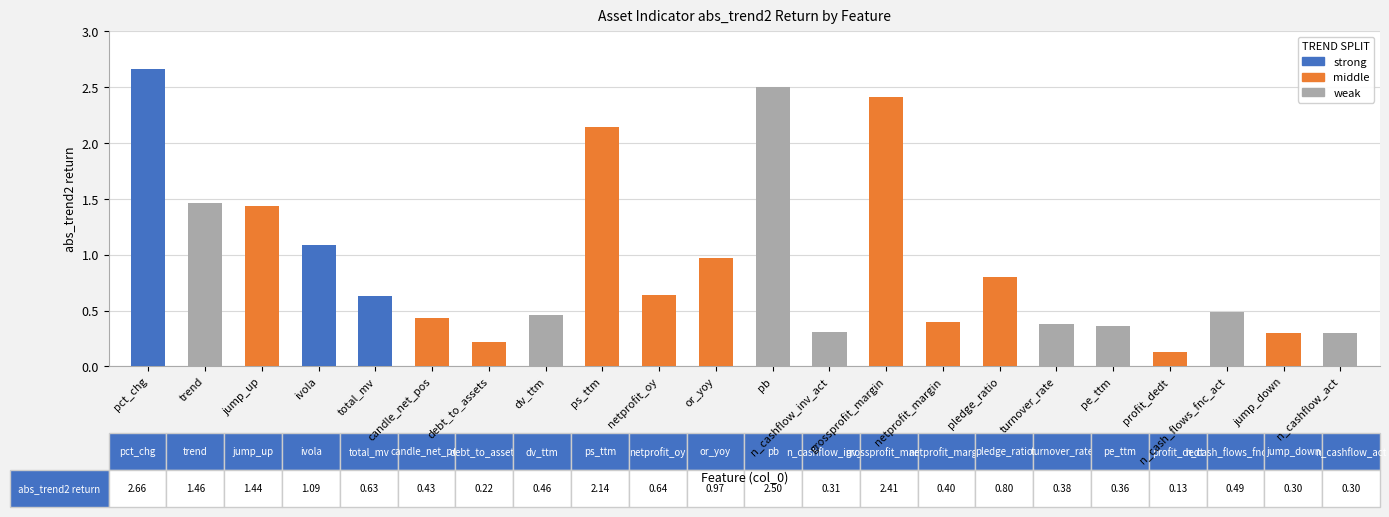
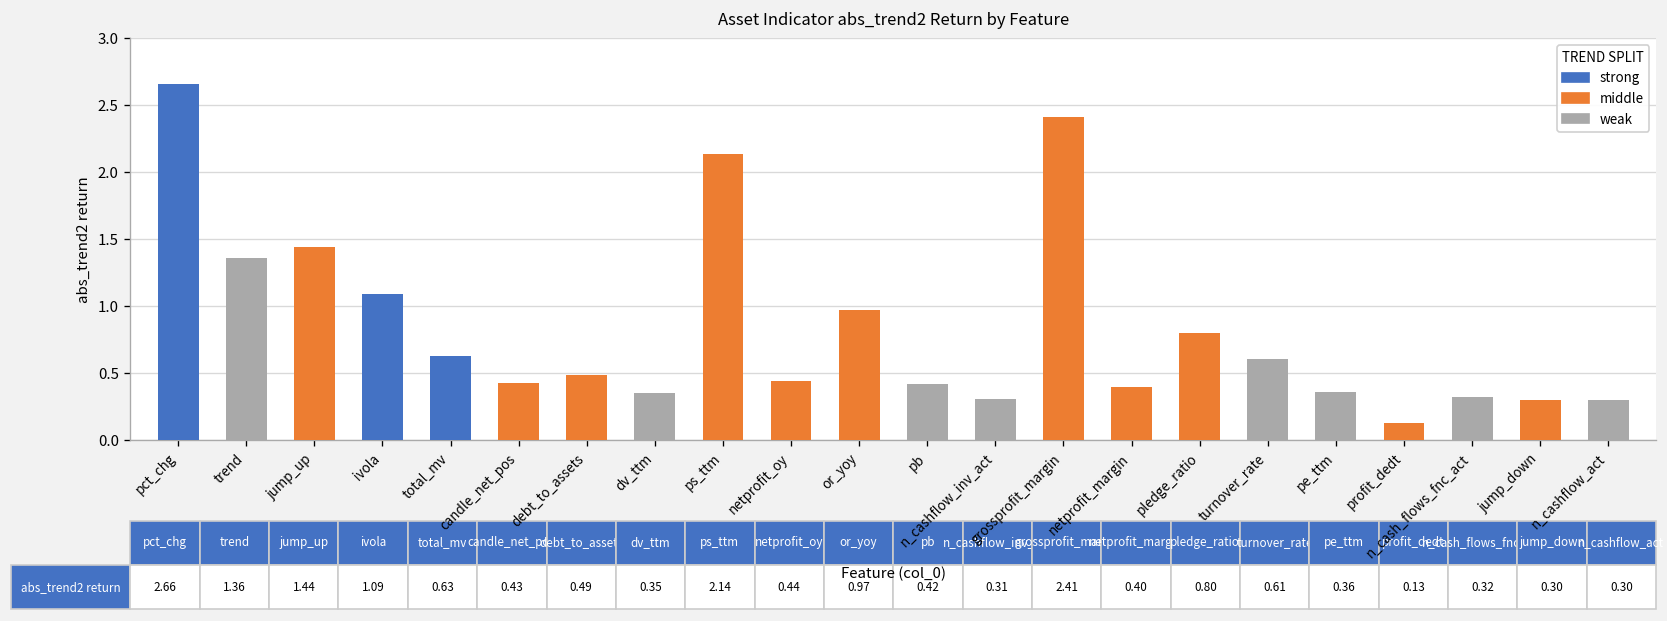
  {
-   "trend": 1.46,
-   "debt_to_assets": 0.22,
-   "dv_ttm": 0.46,
-   "netprofit_oy": 0.64,
-   "pb": 2.50,
-   "turnover_rate": 0.38,
-   "n_cash_flows_fnc_act": 0.49
+   "trend": 1.36,
+   "debt_to_assets": 0.49,
+   "dv_ttm": 0.35,
+   "netprofit_oy": 0.44,
+   "pb": 0.42,
+   "turnover_rate": 0.61,
+   "n_cash_flows_fnc_act": 0.32
  }
